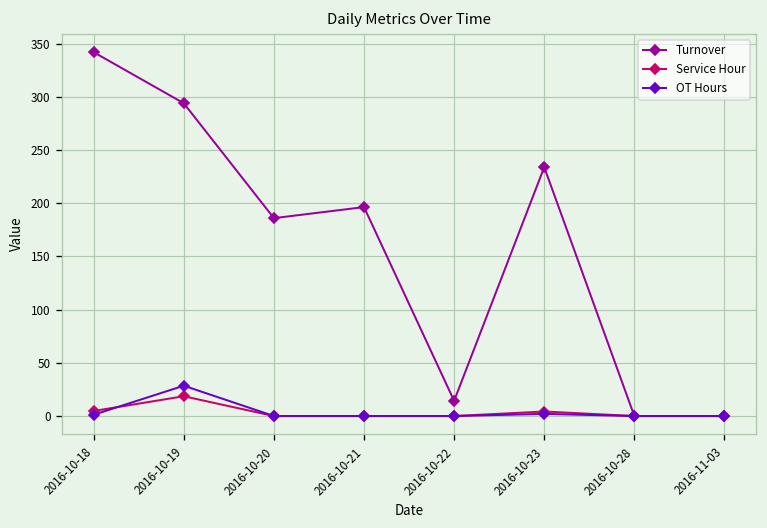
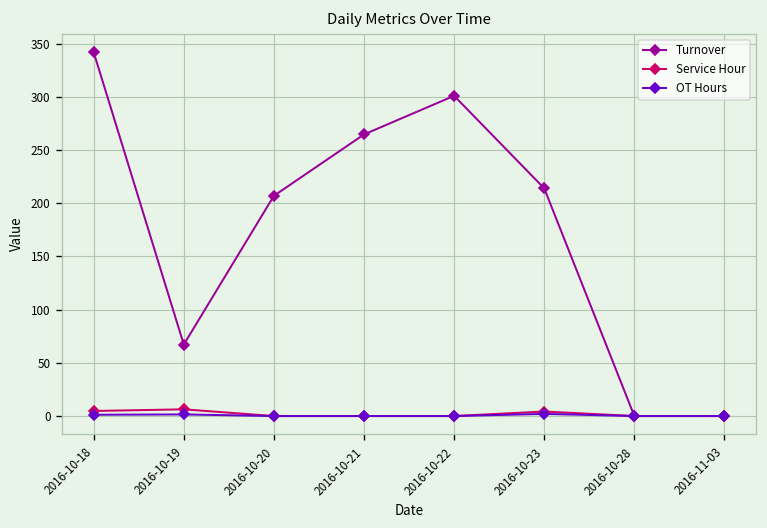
  {
    "Turnover": {
      "2016-10-18": 340,
-     "2016-10-19": 290,
-     "2016-10-20": 190,
-     "2016-10-21": 200,
-     "2016-10-22": 10,
-     "2016-10-23": 230
+     "2016-10-19": 70,
+     "2016-10-20": 210,
+     "2016-10-21": 260,
+     "2016-10-22": 300,
+     "2016-10-23": 210
    },
    "Service Hour": {
      "2016-10-18": 0,
-     "2016-10-19": 20
+     "2016-10-19": 10
    },
    "OT Hours": {
      "2016-10-18": 0,
-     "2016-10-19": 30
+     "2016-10-19": 0
    }
  }
